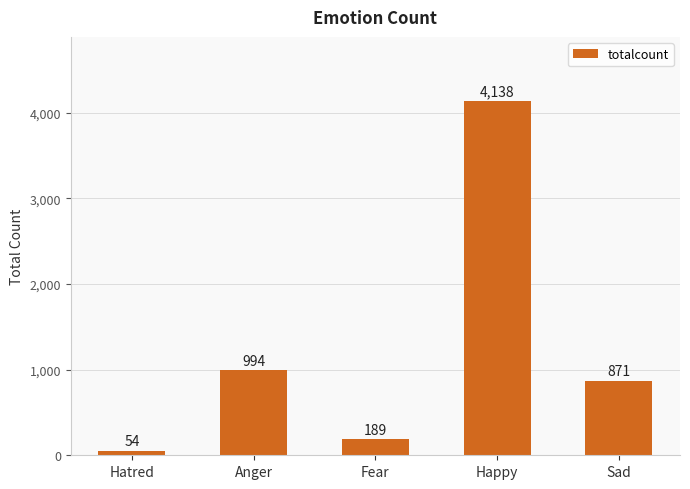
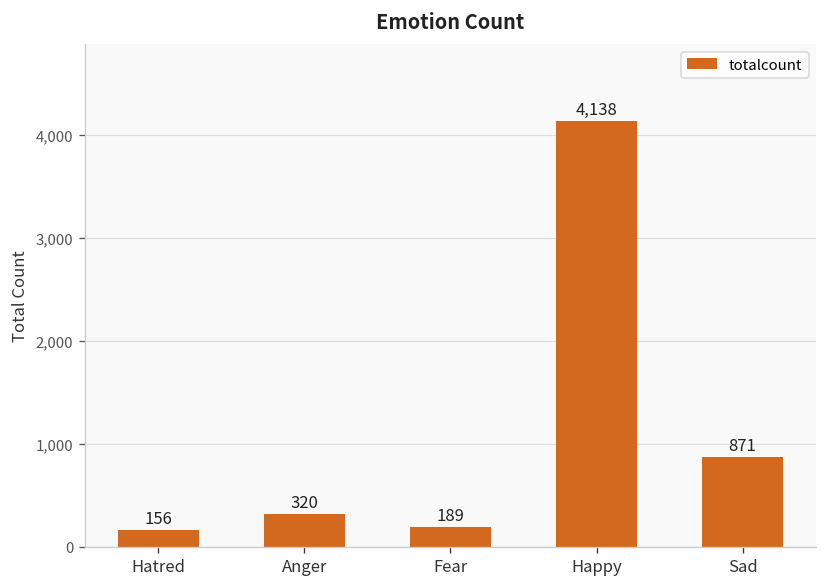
  {
-   "Hatred": "54",
-   "Anger": "994",
+   "Hatred": "156",
+   "Anger": "320",
    "Fear": "189",
    "Happy": "4,138",
    "Sad": "871"
  }
